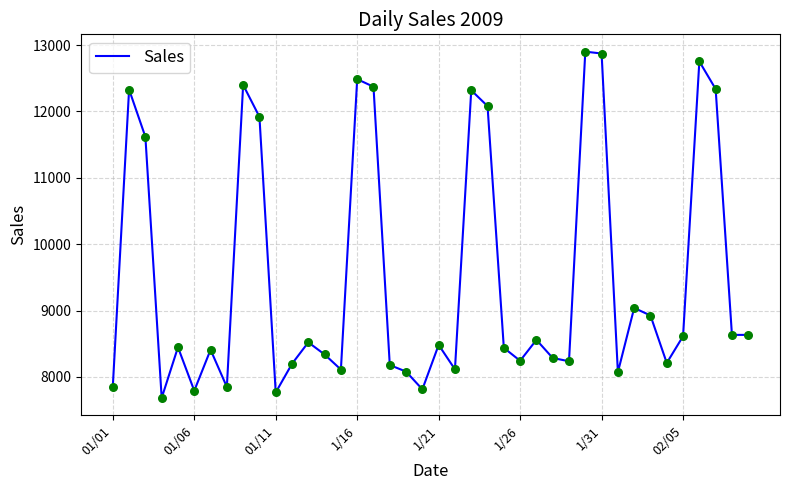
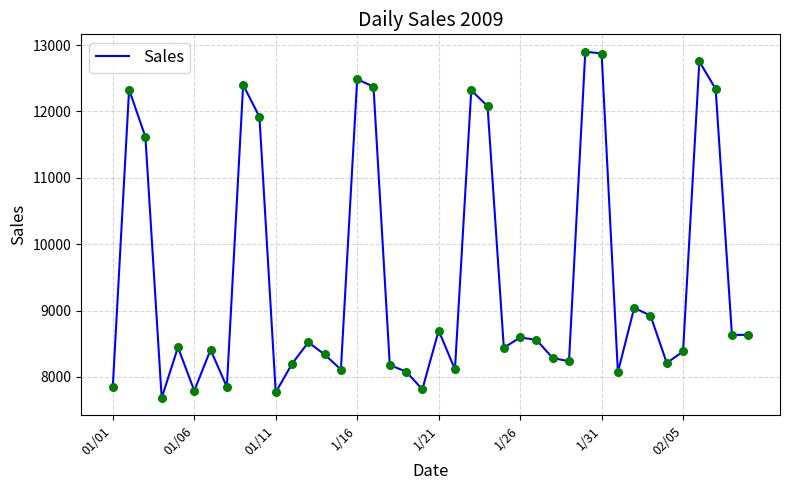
  {
    "01/01": 7900,
    "01/06": 7800,
    "01/11": 7800,
    "1/16": 12500,
-   "1/21": 8500,
-   "1/26": 8200,
+   "1/21": 8700,
+   "1/26": 8600,
    "1/31": 12900,
-   "02/05": 8600
+   "02/05": 8400
  }
